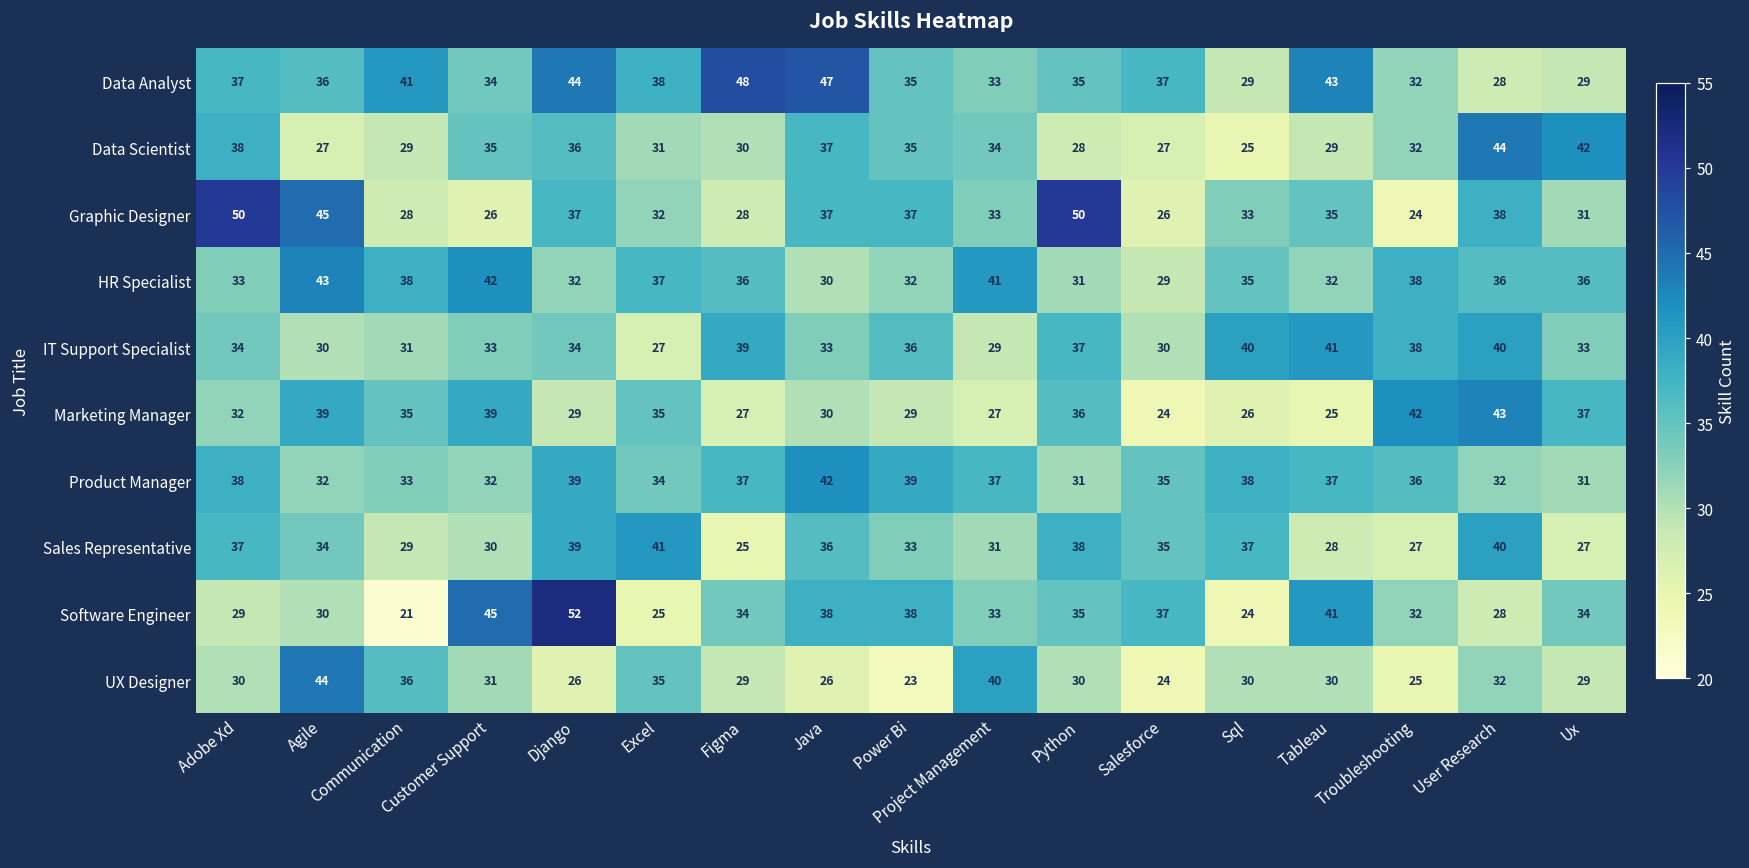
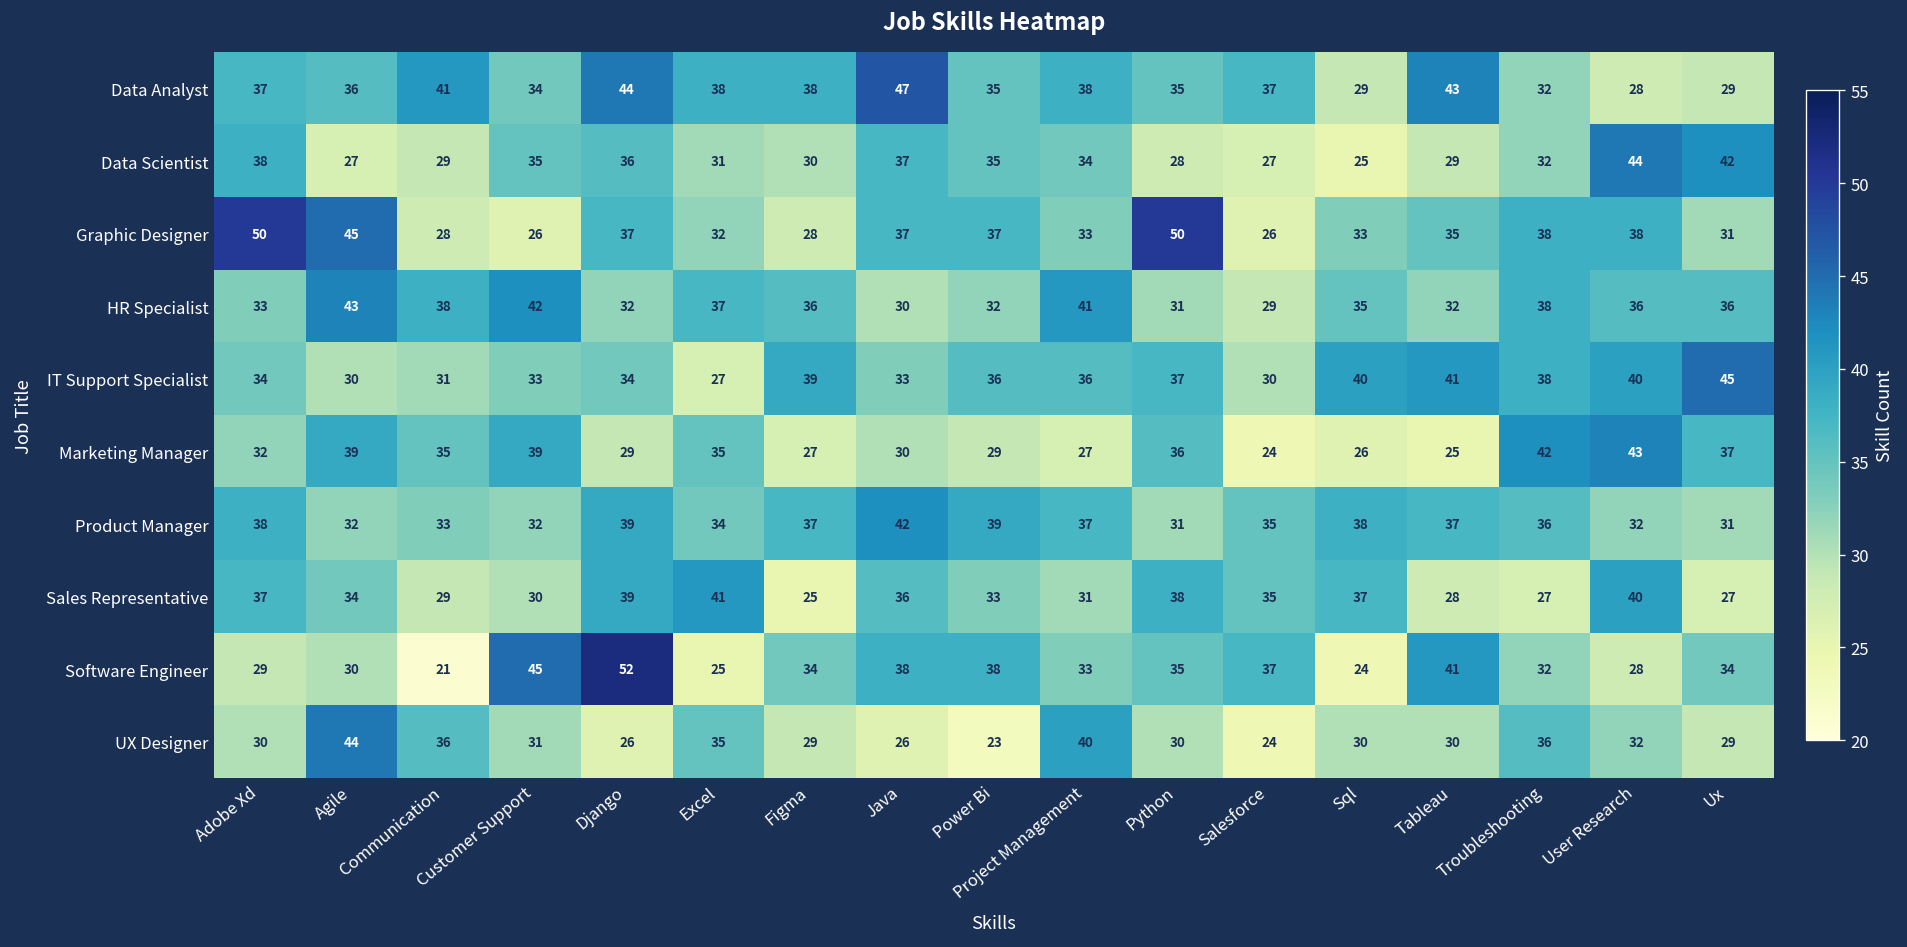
  {
    "Data Analyst": {
      "Adobe Xd": 37,
      "Agile": 36,
      "Communication": 41,
      "Customer Support": 34,
      "Django": 44,
      "Excel": 38,
-     "Figma": 48,
+     "Figma": 38,
      "Java": 47,
      "Power Bi": 35,
-     "Project Management": 33,
+     "Project Management": 38,
      "Python": 35,
      "Salesforce": 37,
      "Sql": 29,
      "Tableau": 43,
      "Troubleshooting": 32,
      "User Research": 28,
      "Ux": 29
    },
    "Data Scientist": {
      "Adobe Xd": 38,
      "Agile": 27,
      "Communication": 29,
      "Customer Support": 35,
      "Django": 36,
      "Excel": 31,
      "Figma": 30,
      "Java": 37,
      "Power Bi": 35,
      "Project Management": 34,
      "Python": 28,
      "Salesforce": 27,
      "Sql": 25,
      "Tableau": 29,
      "Troubleshooting": 32,
      "User Research": 44,
      "Ux": 42
    },
    "Graphic Designer": {
      "Adobe Xd": 50,
      "Agile": 45,
      "Communication": 28,
      "Customer Support": 26,
      "Django": 37,
      "Excel": 32,
      "Figma": 28,
      "Java": 37,
      "Power Bi": 37,
      "Project Management": 33,
      "Python": 50,
      "Salesforce": 26,
      "Sql": 33,
      "Tableau": 35,
-     "Troubleshooting": 24,
+     "Troubleshooting": 38,
      "User Research": 38,
      "Ux": 31
    },
    "HR Specialist": {
      "Adobe Xd": 33,
      "Agile": 43,
      "Communication": 38,
      "Customer Support": 42,
      "Django": 32,
      "Excel": 37,
      "Figma": 36,
      "Java": 30,
      "Power Bi": 32,
      "Project Management": 41,
      "Python": 31,
      "Salesforce": 29,
      "Sql": 35,
      "Tableau": 32,
      "Troubleshooting": 38,
      "User Research": 36,
      "Ux": 36
    },
    "IT Support Specialist": {
      "Adobe Xd": 34,
      "Agile": 30,
      "Communication": 31,
      "Customer Support": 33,
      "Django": 34,
      "Excel": 27,
      "Figma": 39,
      "Java": 33,
      "Power Bi": 36,
-     "Project Management": 29,
+     "Project Management": 36,
      "Python": 37,
      "Salesforce": 30,
      "Sql": 40,
      "Tableau": 41,
      "Troubleshooting": 38,
      "User Research": 40,
-     "Ux": 33
+     "Ux": 45
    },
    "Marketing Manager": {
      "Adobe Xd": 32,
      "Agile": 39,
      "Communication": 35,
      "Customer Support": 39,
      "Django": 29,
      "Excel": 35,
      "Figma": 27,
      "Java": 30,
      "Power Bi": 29,
      "Project Management": 27,
      "Python": 36,
      "Salesforce": 24,
      "Sql": 26,
      "Tableau": 25,
      "Troubleshooting": 42,
      "User Research": 43,
      "Ux": 37
    },
    "Product Manager": {
      "Adobe Xd": 38,
      "Agile": 32,
      "Communication": 33,
      "Customer Support": 32,
      "Django": 39,
      "Excel": 34,
      "Figma": 37,
      "Java": 42,
      "Power Bi": 39,
      "Project Management": 37,
      "Python": 31,
      "Salesforce": 35,
      "Sql": 38,
      "Tableau": 37,
      "Troubleshooting": 36,
      "User Research": 32,
      "Ux": 31
    },
    "Sales Representative": {
      "Adobe Xd": 37,
      "Agile": 34,
      "Communication": 29,
      "Customer Support": 30,
      "Django": 39,
      "Excel": 41,
      "Figma": 25,
      "Java": 36,
      "Power Bi": 33,
      "Project Management": 31,
      "Python": 38,
      "Salesforce": 35,
      "Sql": 37,
      "Tableau": 28,
      "Troubleshooting": 27,
      "User Research": 40,
      "Ux": 27
    },
    "Software Engineer": {
      "Adobe Xd": 29,
      "Agile": 30,
      "Communication": 21,
      "Customer Support": 45,
      "Django": 52,
      "Excel": 25,
      "Figma": 34,
      "Java": 38,
      "Power Bi": 38,
      "Project Management": 33,
      "Python": 35,
      "Salesforce": 37,
      "Sql": 24,
      "Tableau": 41,
      "Troubleshooting": 32,
      "User Research": 28,
      "Ux": 34
    },
    "UX Designer": {
      "Adobe Xd": 30,
      "Agile": 44,
      "Communication": 36,
      "Customer Support": 31,
      "Django": 26,
      "Excel": 35,
      "Figma": 29,
      "Java": 26,
      "Power Bi": 23,
      "Project Management": 40,
      "Python": 30,
      "Salesforce": 24,
      "Sql": 30,
      "Tableau": 30,
-     "Troubleshooting": 25,
+     "Troubleshooting": 36,
      "User Research": 32,
      "Ux": 29
    }
  }
